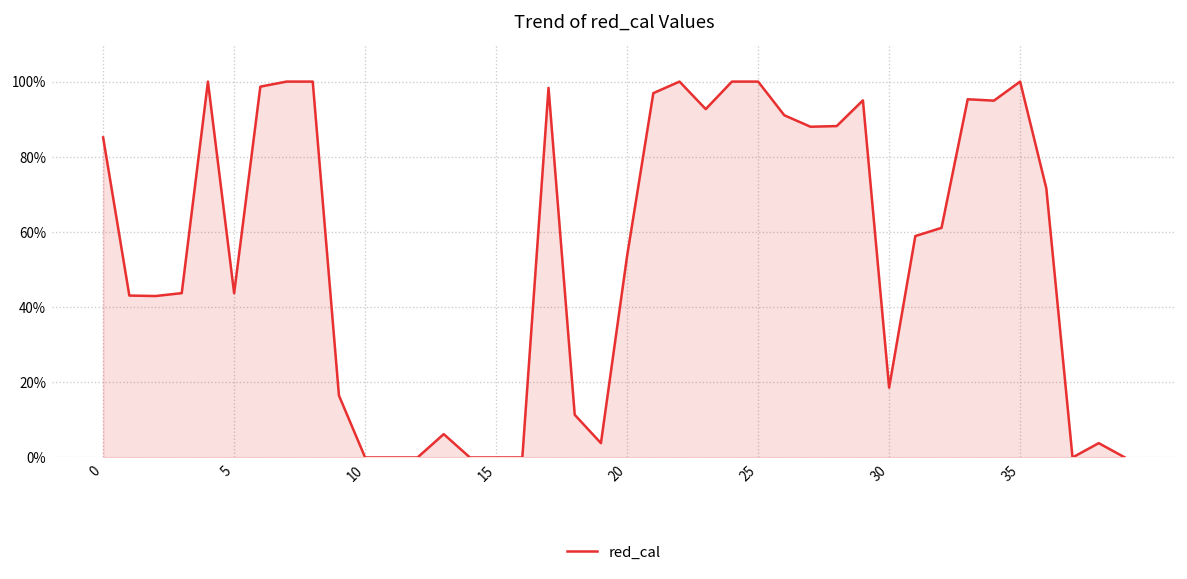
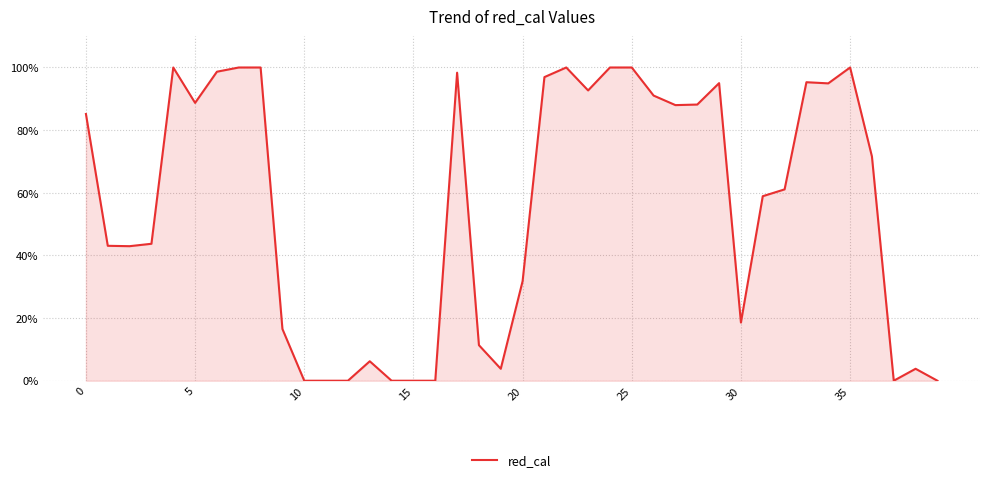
  {
    "0": "85%",
-   "5": "44%",
+   "5": "89%",
    "10": "0%",
    "15": "0%",
-   "20": "54%",
+   "20": "32%",
    "25": "100%",
    "30": "19%",
    "35": "100%"
  }
